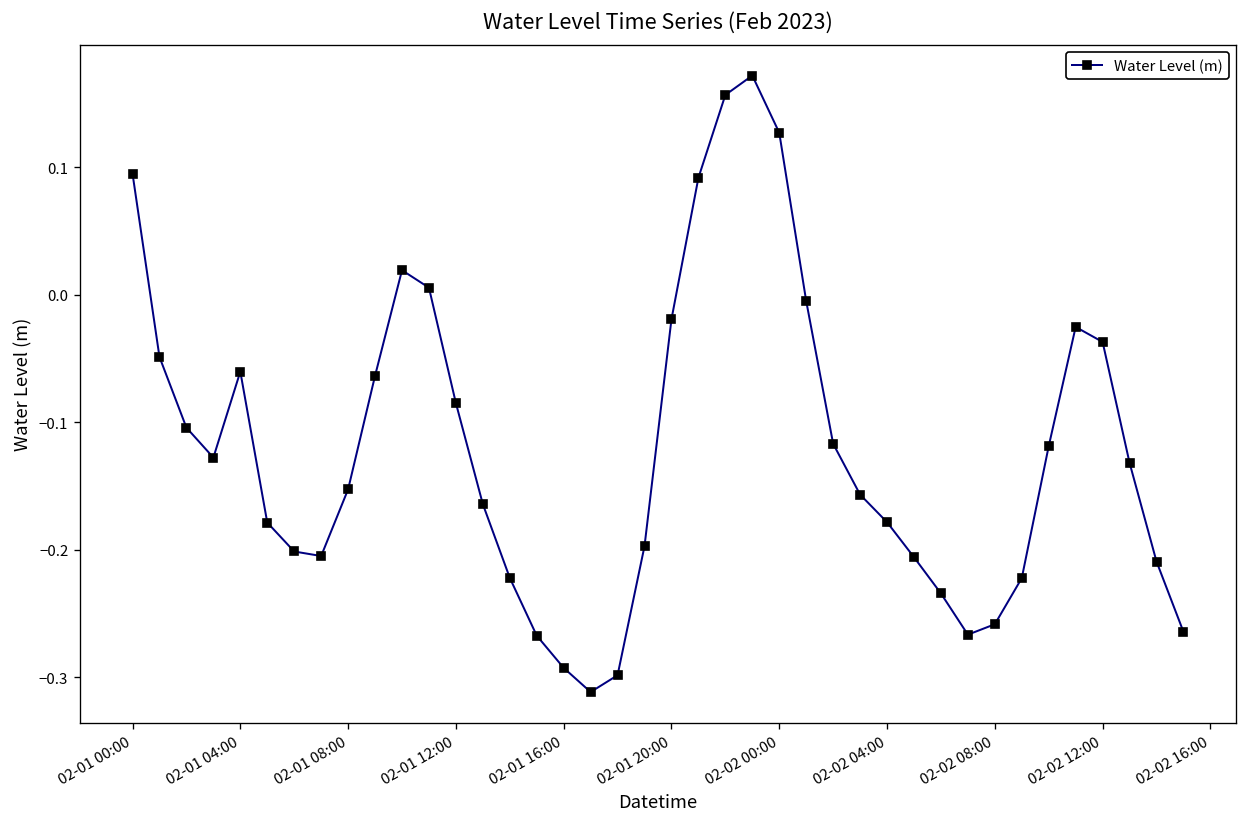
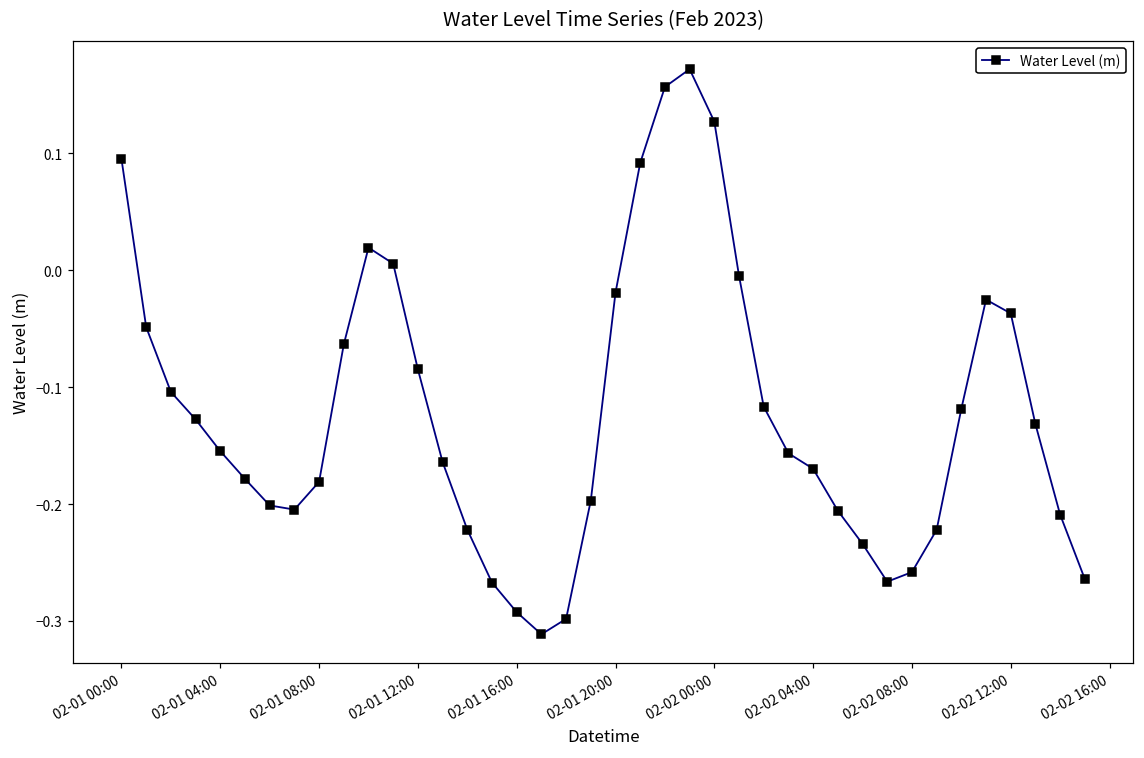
  {
    "02-01 00:00": 0.095,
-   "02-01 04:00": -0.060,
-   "02-01 08:00": -0.153,
+   "02-01 04:00": -0.155,
+   "02-01 08:00": -0.181,
    "02-01 12:00": -0.085,
    "02-01 16:00": -0.292,
    "02-01 20:00": -0.019,
    "02-02 00:00": 0.127,
-   "02-02 04:00": -0.178,
+   "02-02 04:00": -0.170,
    "02-02 08:00": -0.258,
    "02-02 12:00": -0.037
  }
